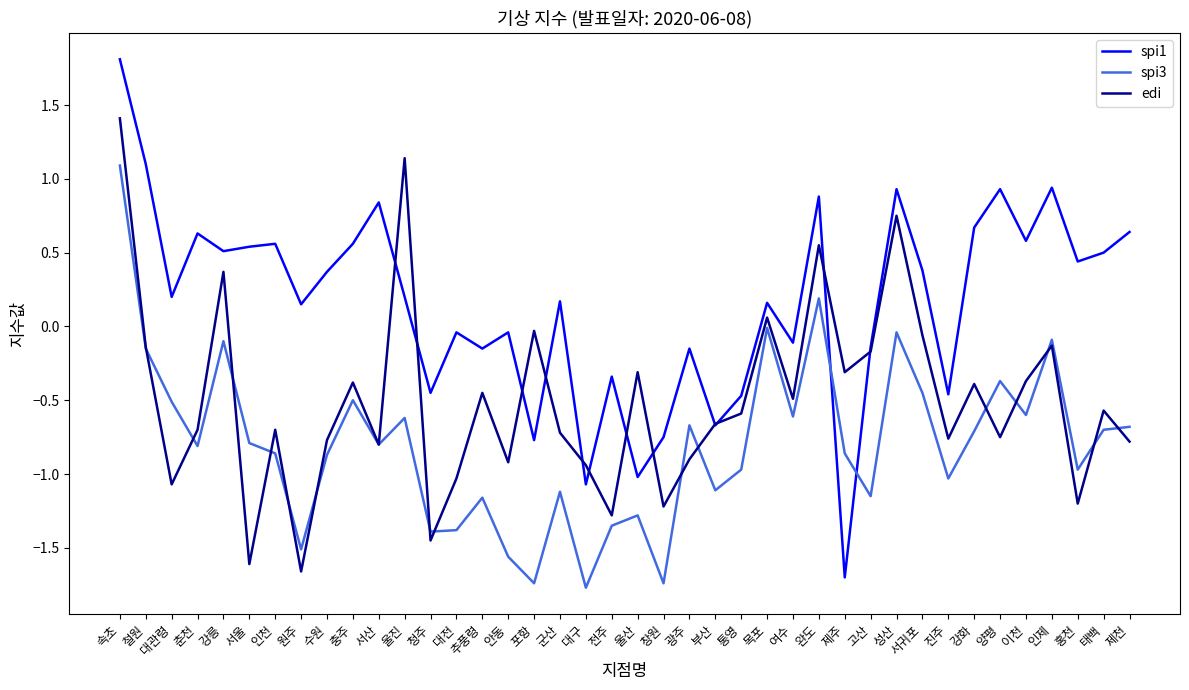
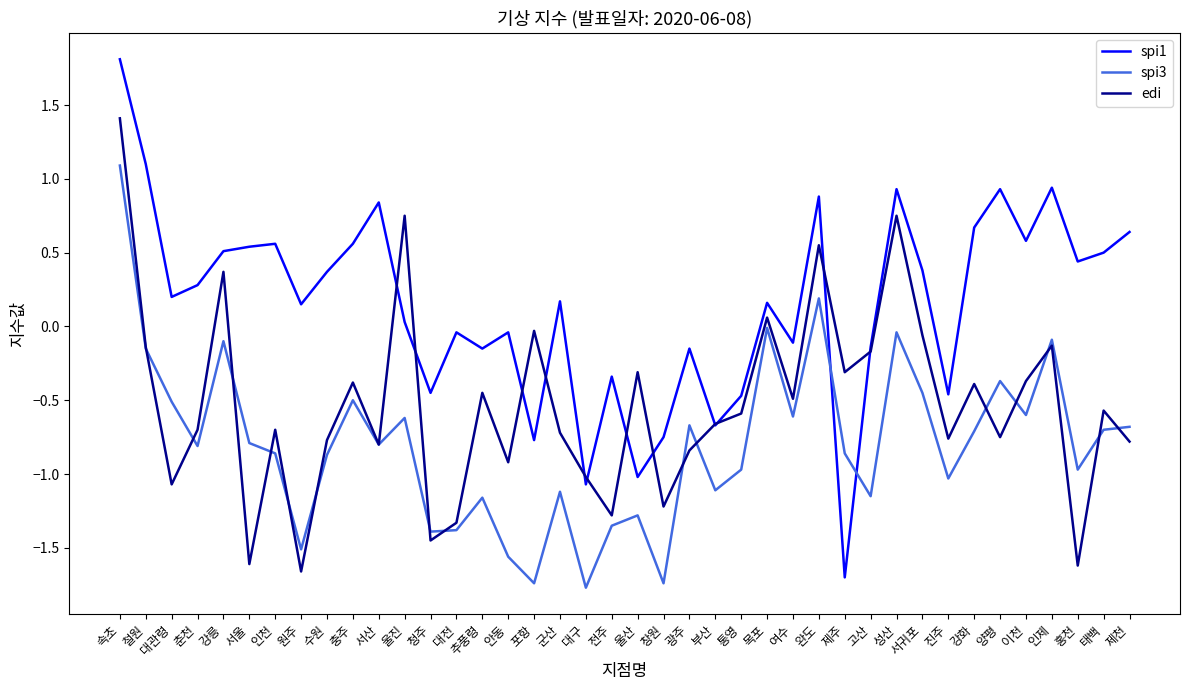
  {
    "spi1": {
      "속초": 1.81,
      "철원": 1.10,
      "대관령": 0.20,
-     "춘천": 0.63,
+     "춘천": 0.28,
      "강릉": 0.51,
      "서울": 0.54,
      "인천": 0.56,
      "원주": 0.15,
      "수원": 0.37,
      "충주": 0.56,
      "서산": 0.84,
-     "울진": 0.20,
+     "울진": 0.03,
      "청주": -0.45,
      "대전": -0.04,
      "추풍령": -0.15,
      "안동": -0.04,
      "포항": -0.77,
      "군산": 0.17,
      "대구": -1.07,
      "전주": -0.34,
      "울산": -1.02,
      "창원": -0.75,
      "광주": -0.15,
      "통영": -0.47,
      "목포": 0.16,
      "여수": -0.11,
      "완도": 0.88,
      "제주": -1.70,
      "고산": -0.14,
      "성산": 0.93,
      "서귀포": 0.38,
      "진주": -0.46,
      "강화": 0.67,
      "양평": 0.93,
      "이천": 0.58,
      "인제": 0.94,
      "홍천": 0.44,
      "태백": 0.50,
      "제천": 0.64
    },
    "spi3": {
      "속초": 1.09,
      "대관령": -0.51,
      "춘천": -0.81,
      "강릉": -0.10,
      "서울": -0.79,
      "인천": -0.86,
      "원주": -1.51,
      "수원": -0.87,
      "충주": -0.50,
      "울진": -0.62,
      "청주": -1.39,
      "대전": -1.38,
      "추풍령": -1.16,
      "안동": -1.56,
      "포항": -1.74,
      "군산": -1.12,
      "대구": -1.77,
      "전주": -1.35,
      "울산": -1.28,
      "창원": -1.74,
      "광주": -0.67,
      "부산": -1.11,
      "통영": -0.97,
      "목포": -0.01,
      "여수": -0.61,
      "완도": 0.19,
      "제주": -0.86,
      "고산": -1.15,
      "성산": -0.04,
      "서귀포": -0.45,
      "진주": -1.03,
      "강화": -0.71,
      "양평": -0.37,
      "이천": -0.60,
      "인제": -0.09,
      "홍천": -0.97,
      "태백": -0.70,
      "제천": -0.68
    },
    "edi": {
      "속초": 1.41,
      "대관령": -1.07,
      "춘천": -0.70,
      "강릉": 0.37,
      "서울": -1.61,
      "인천": -0.70,
      "원주": -1.66,
      "수원": -0.77,
      "충주": -0.38,
-     "울진": 1.14,
+     "울진": 0.75,
      "청주": -1.45,
-     "대전": -1.03,
+     "대전": -1.33,
      "추풍령": -0.45,
      "안동": -0.92,
      "포항": -0.03,
      "군산": -0.72,
-     "대구": -0.94,
+     "대구": -1.02,
      "전주": -1.28,
      "울산": -0.31,
      "창원": -1.22,
-     "광주": -0.90,
+     "광주": -0.84,
      "통영": -0.59,
      "목포": 0.06,
      "여수": -0.49,
      "완도": 0.55,
      "제주": -0.31,
      "고산": -0.17,
      "성산": 0.75,
      "서귀포": -0.06,
      "진주": -0.76,
      "강화": -0.39,
      "양평": -0.75,
      "이천": -0.37,
      "인제": -0.13,
-     "홍천": -1.20,
+     "홍천": -1.62,
      "태백": -0.57,
      "제천": -0.78
    }
  }
